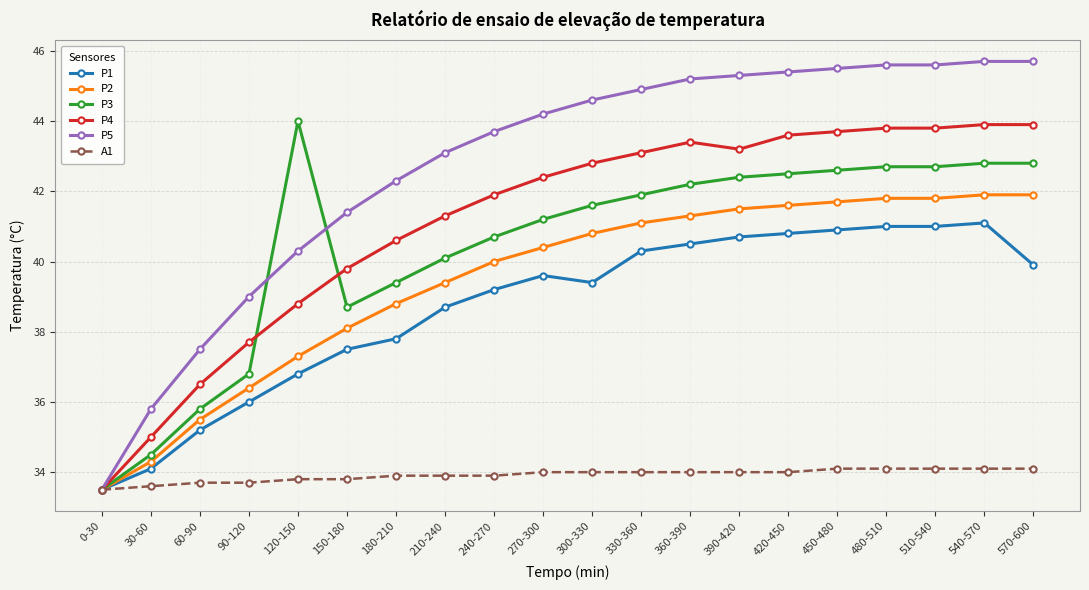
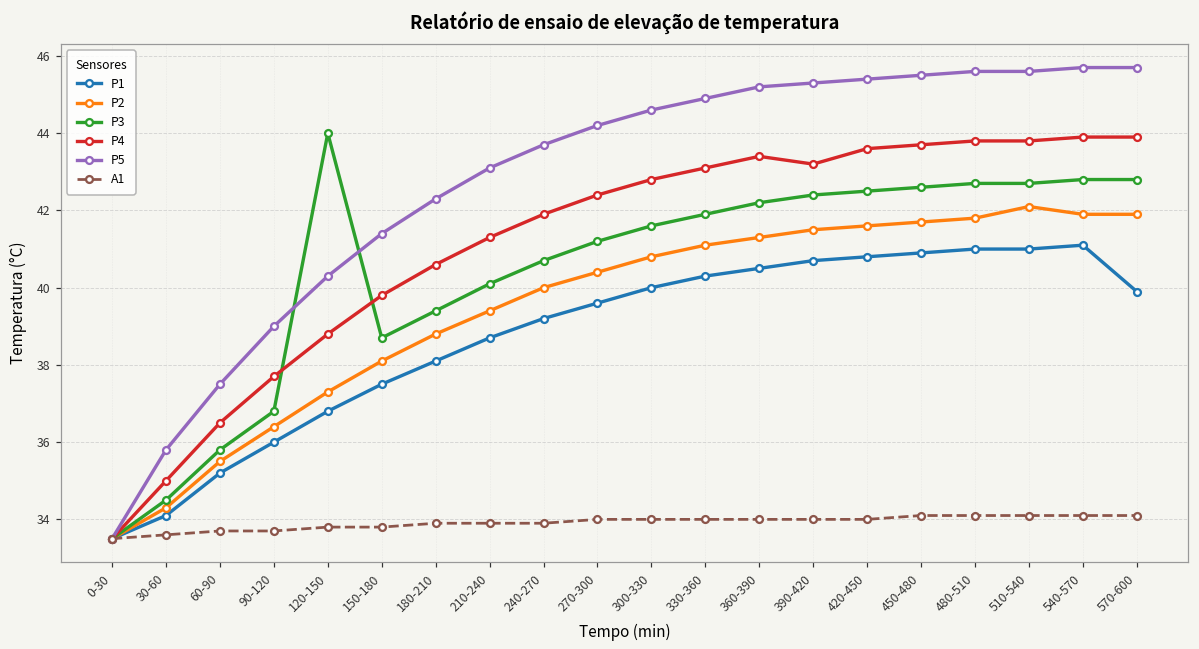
  {
    "P1": {
      "30-60": 34.1,
      "60-90": 35.2,
      "90-120": 36.0,
      "120-150": 36.8,
      "150-180": 37.5,
-     "180-210": 37.8,
+     "180-210": 38.1,
      "210-240": 38.7,
      "240-270": 39.2,
      "270-300": 39.6,
-     "300-330": 39.4,
+     "300-330": 40.0,
      "330-360": 40.3,
      "360-390": 40.5,
      "390-420": 40.7,
      "420-450": 40.8,
      "450-480": 40.9,
      "480-510": 41.0,
      "510-540": 41.0,
      "540-570": 41.1,
      "570-600": 39.9
    },
    "P2": {
      "30-60": 34.3,
      "60-90": 35.5,
      "90-120": 36.4,
      "120-150": 37.3,
      "150-180": 38.1,
      "180-210": 38.8,
      "210-240": 39.4,
      "240-270": 40.0,
      "270-300": 40.4,
      "300-330": 40.8,
      "330-360": 41.1,
      "360-390": 41.3,
      "390-420": 41.5,
      "420-450": 41.6,
      "450-480": 41.7,
      "480-510": 41.8,
-     "510-540": 41.8,
+     "510-540": 42.1,
      "540-570": 41.9,
      "570-600": 41.9
    },
    "P3": {
      "30-60": 34.5,
      "60-90": 35.8,
      "90-120": 36.8,
      "120-150": 44.0,
      "150-180": 38.7,
      "180-210": 39.4,
      "210-240": 40.1,
      "240-270": 40.7,
      "270-300": 41.2,
      "300-330": 41.6,
      "330-360": 41.9,
      "360-390": 42.2,
      "390-420": 42.4,
      "420-450": 42.5,
      "450-480": 42.6,
      "480-510": 42.7,
      "510-540": 42.7,
      "540-570": 42.8,
      "570-600": 42.8
    },
    "P4": {
      "30-60": 35.0,
      "60-90": 36.5,
      "90-120": 37.7,
      "120-150": 38.8,
      "150-180": 39.8,
      "180-210": 40.6,
      "210-240": 41.3,
      "240-270": 41.9,
      "270-300": 42.4,
      "300-330": 42.8,
      "330-360": 43.1,
      "360-390": 43.4,
      "390-420": 43.2,
      "420-450": 43.6,
      "450-480": 43.7,
      "480-510": 43.8,
      "510-540": 43.8,
      "540-570": 43.9,
      "570-600": 43.9
    },
    "P5": {
      "30-60": 35.8,
      "60-90": 37.5,
      "90-120": 39.0,
      "120-150": 40.3,
      "150-180": 41.4,
      "180-210": 42.3,
      "210-240": 43.1,
      "240-270": 43.7,
      "270-300": 44.2,
      "300-330": 44.6,
      "330-360": 44.9,
      "360-390": 45.2,
      "390-420": 45.3,
      "420-450": 45.4,
      "450-480": 45.5,
      "480-510": 45.6,
      "510-540": 45.6,
      "540-570": 45.7,
      "570-600": 45.7
    },
    "A1": {
      "30-60": 33.6,
      "60-90": 33.7,
      "90-120": 33.7,
      "120-150": 33.8,
      "150-180": 33.8,
      "180-210": 33.9,
      "210-240": 33.9,
      "240-270": 33.9,
      "270-300": 34.0,
      "300-330": 34.0,
      "330-360": 34.0,
      "360-390": 34.0,
      "390-420": 34.0,
      "420-450": 34.0,
      "450-480": 34.1,
      "480-510": 34.1,
      "510-540": 34.1,
      "540-570": 34.1,
      "570-600": 34.1
    }
  }
